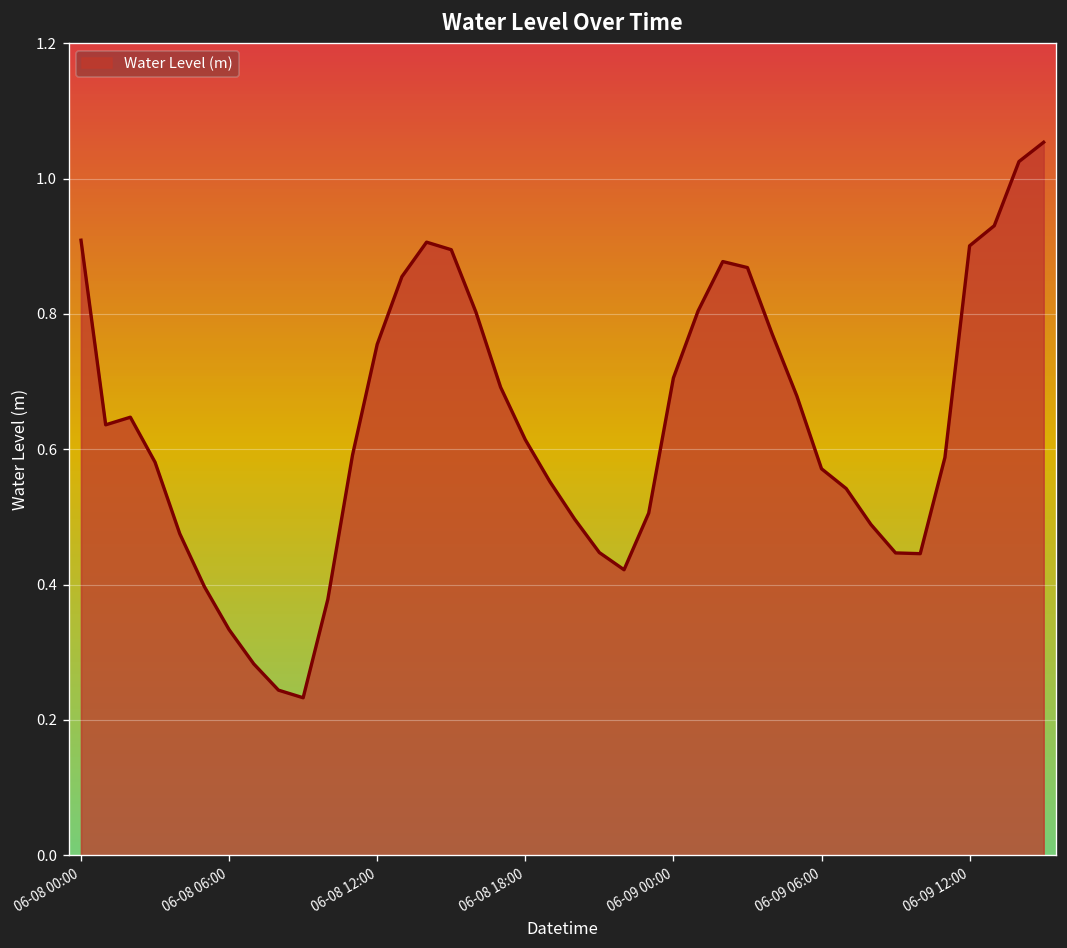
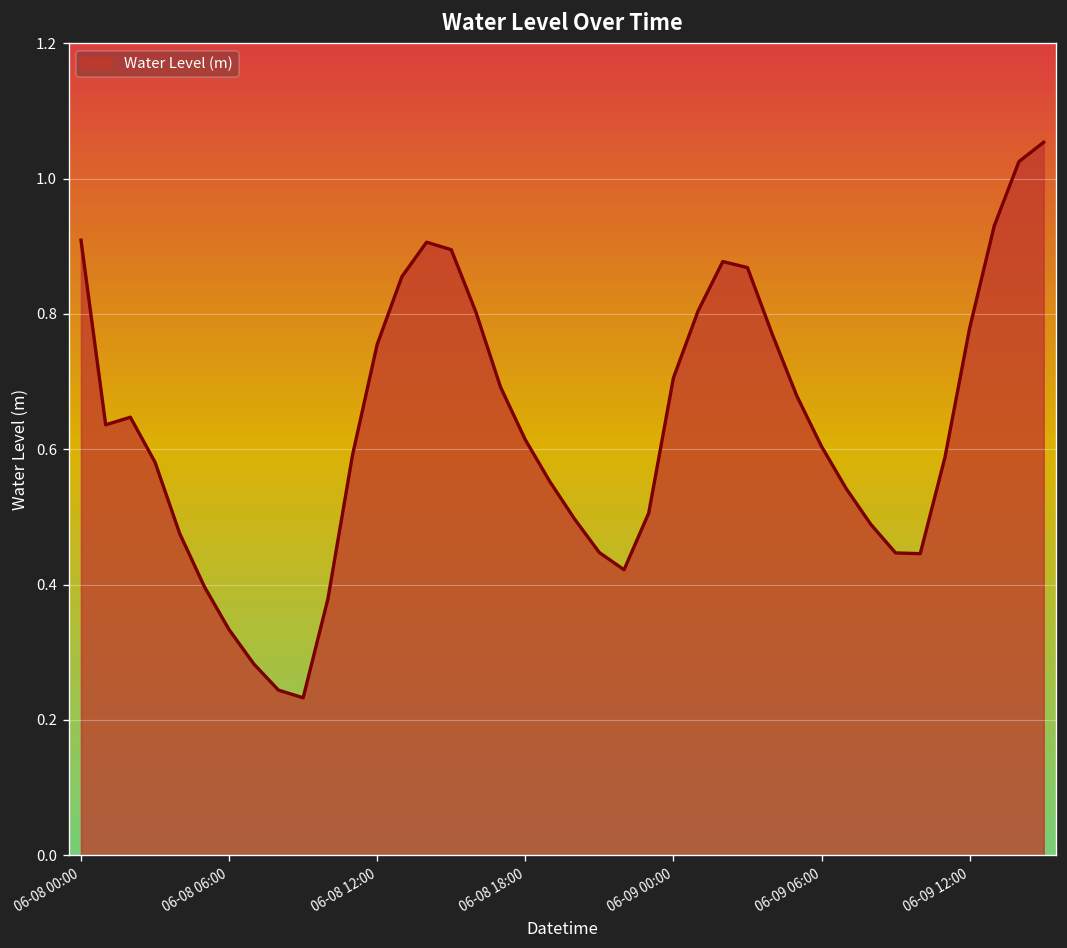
  {
    "06-08 00:00": 0.91,
    "06-08 06:00": 0.33,
    "06-08 12:00": 0.76,
    "06-08 18:00": 0.61,
    "06-09 00:00": 0.71,
-   "06-09 06:00": 0.57,
-   "06-09 12:00": 0.90
+   "06-09 06:00": 0.60,
+   "06-09 12:00": 0.78
  }
